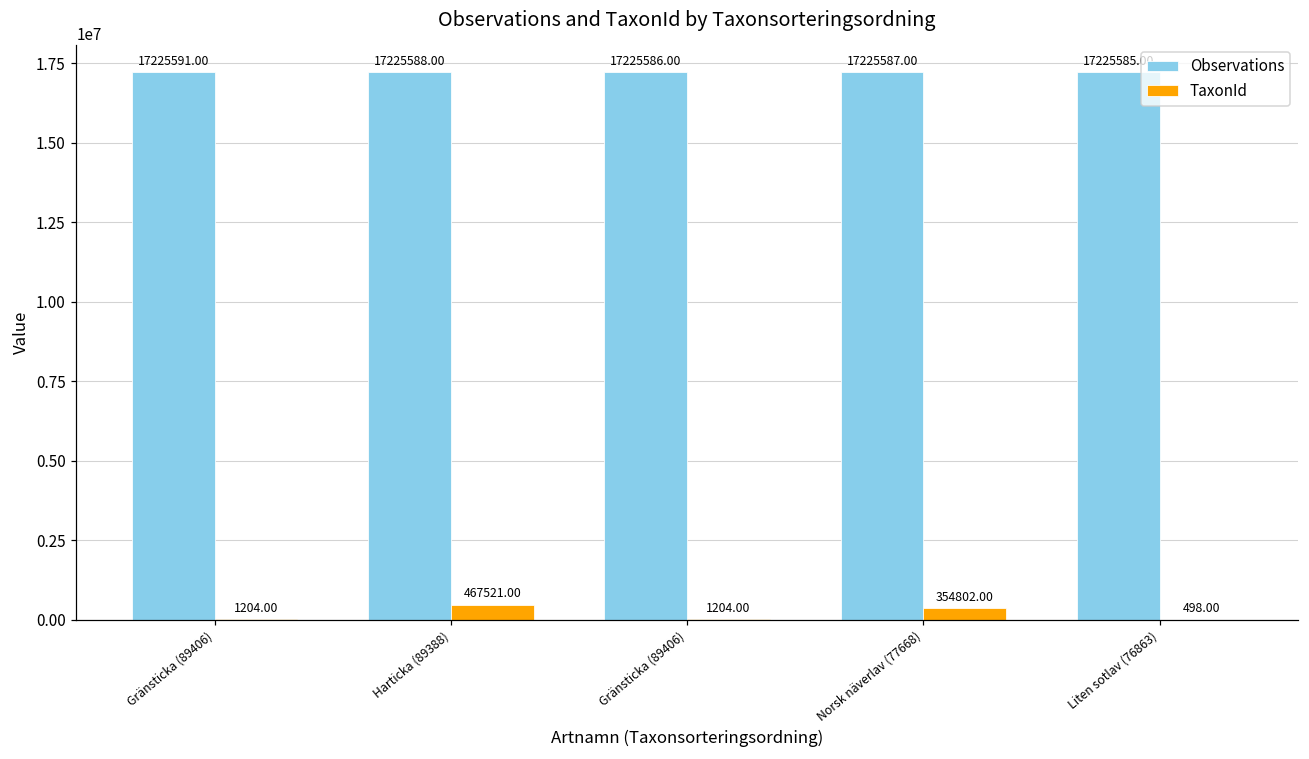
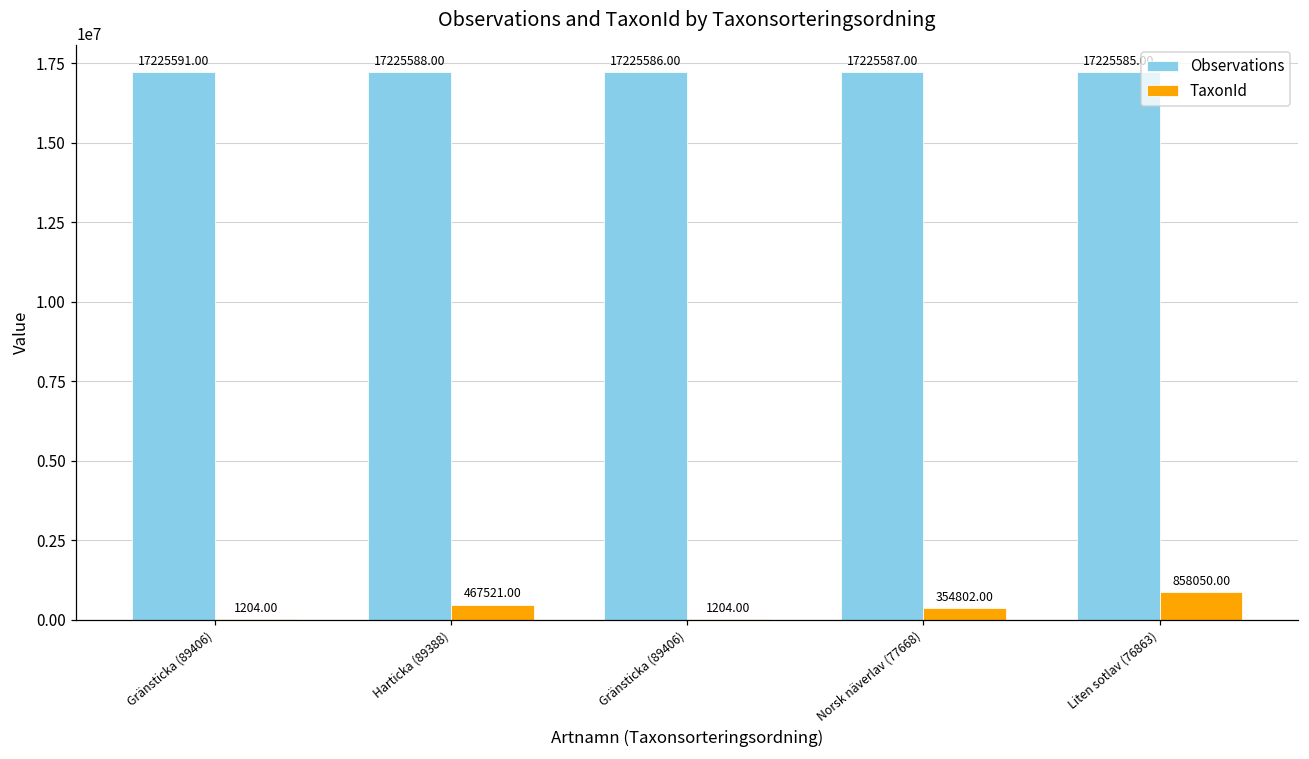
  {
    "Observations": {
      "Harticka (89388)": 17225588.00,
      "Norsk näverlav (77668)": 17225587.00
    },
    "TaxonId": {
      "Harticka (89388)": 467521.00,
      "Norsk näverlav (77668)": 354802.00,
-     "Liten sotlav (76863)": 498.00
+     "Liten sotlav (76863)": 858050.00
    }
  }
